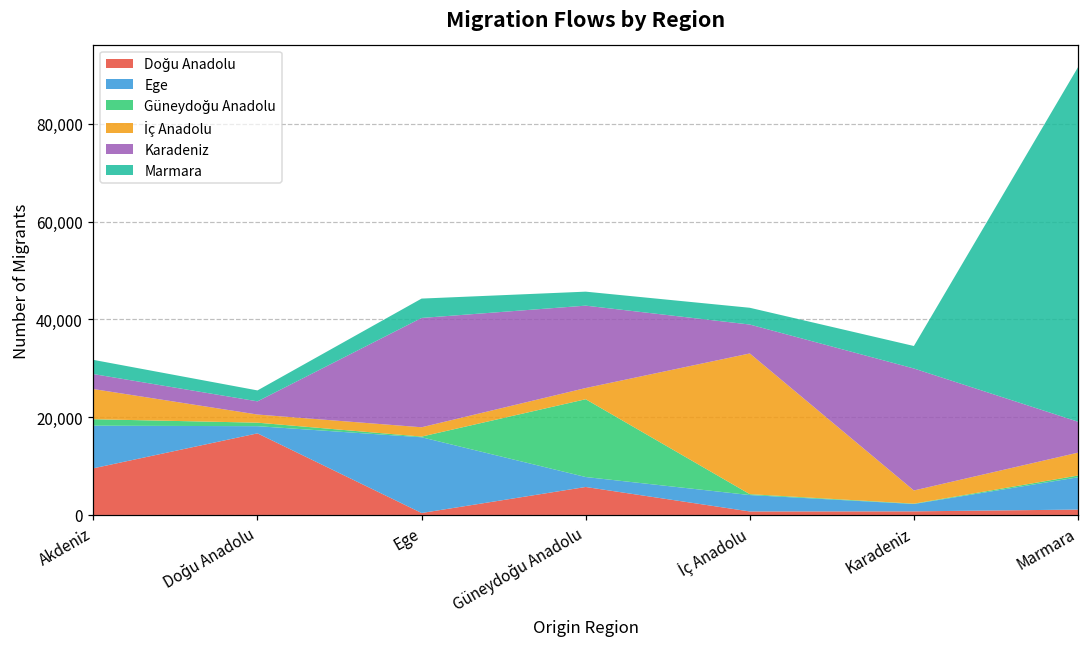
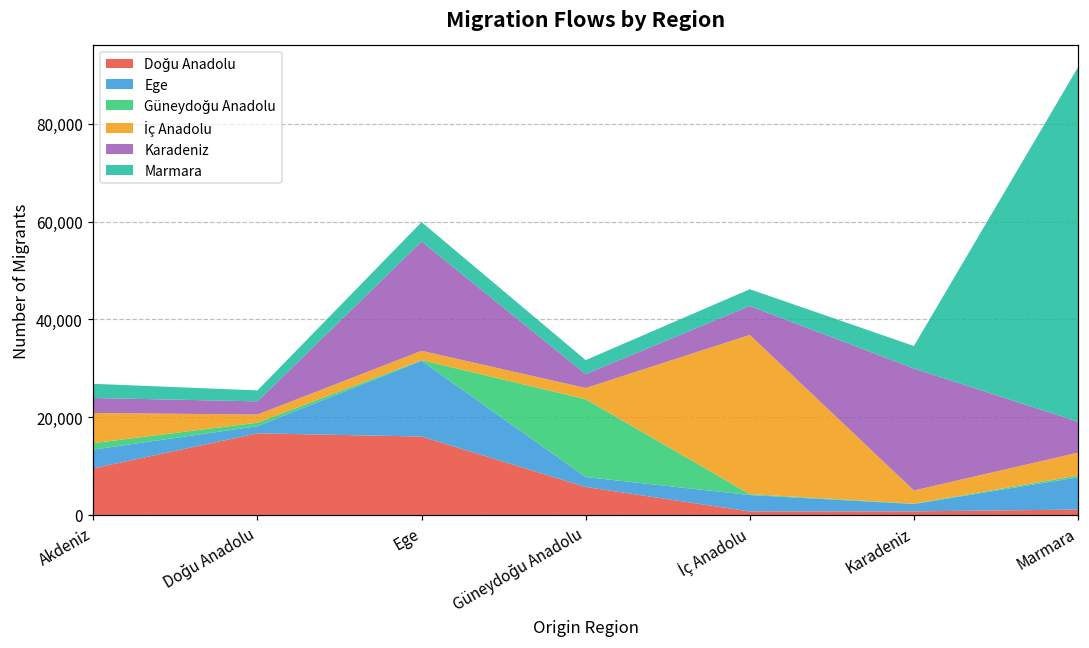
  {
    "Doğu Anadolu": {
      "Akdeniz": "10,000",
      "Doğu Anadolu": "17,000",
-     "Ege": "0",
+     "Ege": "16,000",
      "Güneydoğu Anadolu": "6,000",
      "İç Anadolu": "1,000",
      "Karadeniz": "1,000",
      "Marmara": "1,000"
    },
    "Ege": {
-     "Akdeniz": "9,000",
+     "Akdeniz": "4,000",
      "Doğu Anadolu": "1,000",
      "Güneydoğu Anadolu": "2,000"
    },
    "İç Anadolu": {
      "Akdeniz": "6,000",
      "Doğu Anadolu": "2,000",
      "Ege": "2,000",
      "Güneydoğu Anadolu": "2,000",
-     "İç Anadolu": "29,000",
+     "İç Anadolu": "33,000",
      "Karadeniz": "3,000",
      "Marmara": "5,000"
    },
    "Karadeniz": {
      "Akdeniz": "3,000",
      "Doğu Anadolu": "3,000",
      "Ege": "22,000",
-     "Güneydoğu Anadolu": "17,000",
+     "Güneydoğu Anadolu": "3,000",
      "İç Anadolu": "6,000",
      "Karadeniz": "25,000",
      "Marmara": "6,000"
    }
  }
